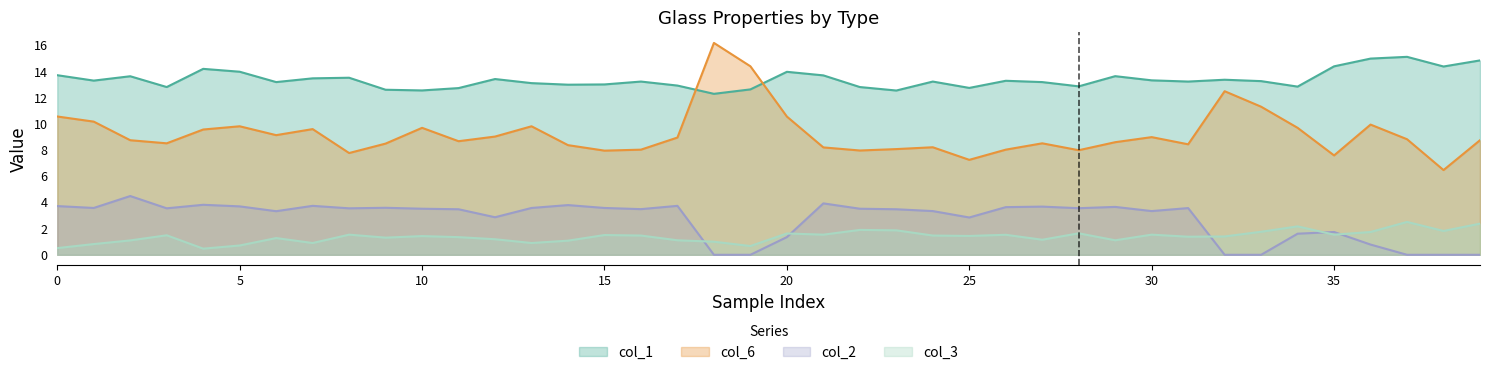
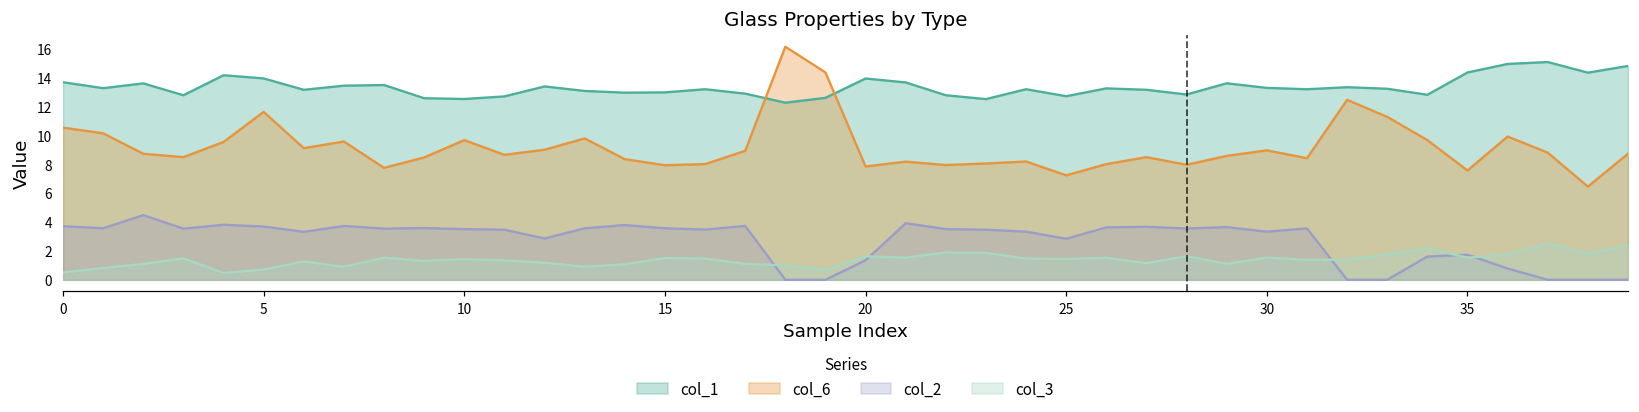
  {
    "col_6": {
      "0": 10.6,
-     "5": 9.8,
+     "5": 11.7,
      "10": 9.7,
      "15": 8.0,
-     "20": 10.6,
+     "20": 7.9,
      "25": 7.3,
      "30": 9.0,
      "35": 7.6
    }
  }
